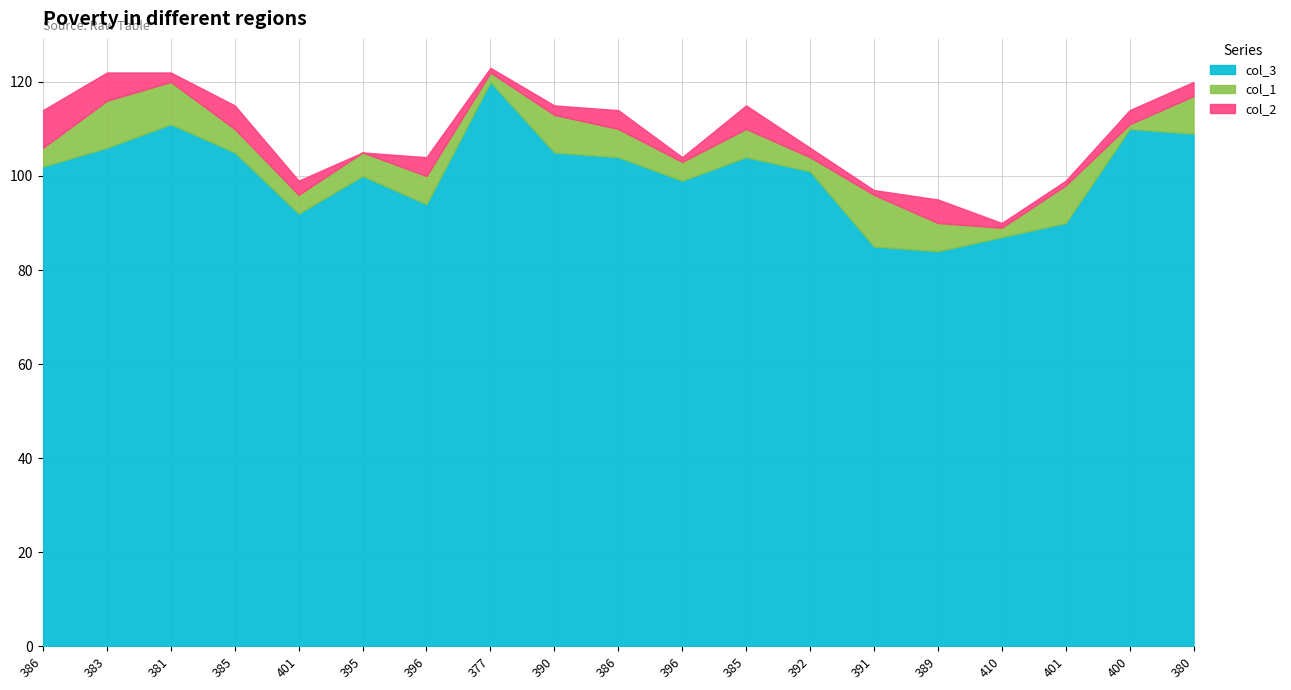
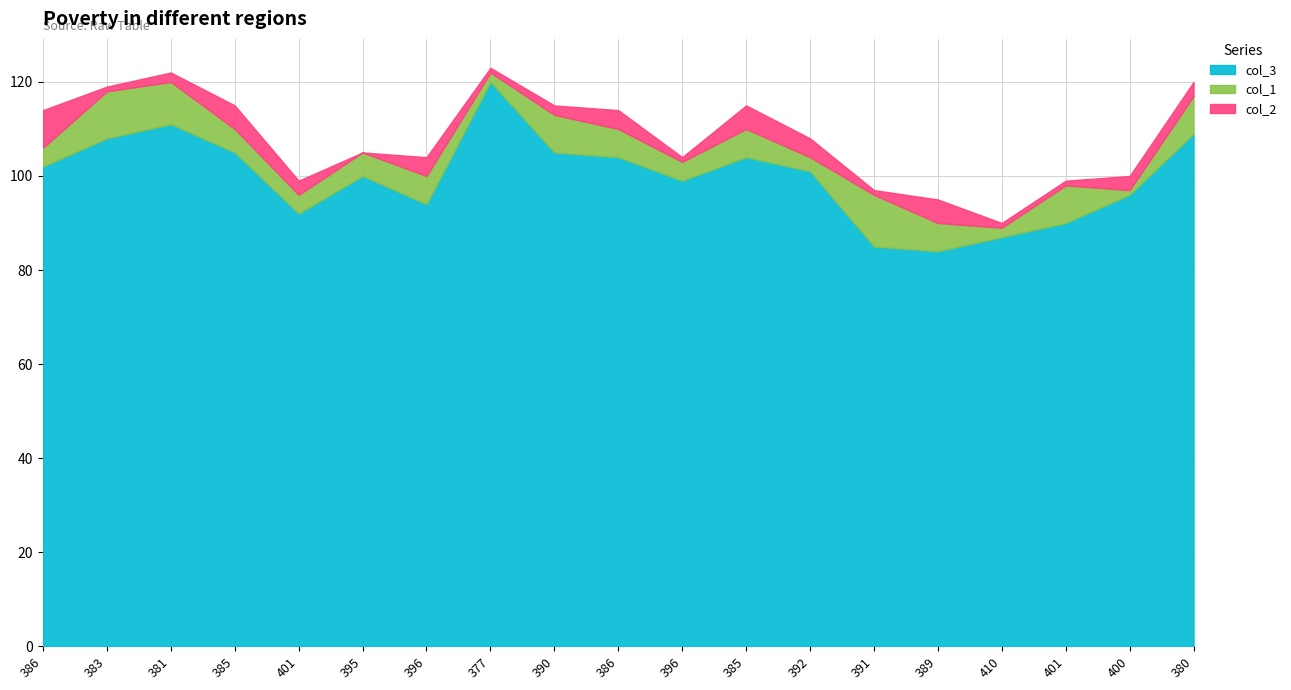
  {
    "col_3": {
-     "383": 106,
+     "383": 108,
      "381": 111,
      "395": 100,
      "377": 120,
      "390": 105,
      "392": 101,
      "391": 85,
      "389": 84,
      "410": 87,
-     "400": 110,
+     "400": 96,
      "380": 109
    },
    "col_1": {
      "383": 10,
      "381": 9,
      "377": 2,
      "390": 8,
      "392": 3,
      "391": 11,
      "389": 6,
      "410": 2,
      "400": 1,
      "380": 8
    },
    "col_2": {
-     "383": 6,
+     "383": 1,
      "381": 2,
      "377": 1,
      "390": 2,
-     "392": 2,
+     "392": 4,
      "391": 1,
      "389": 5,
      "410": 1,
      "400": 3,
      "380": 3
    }
  }
